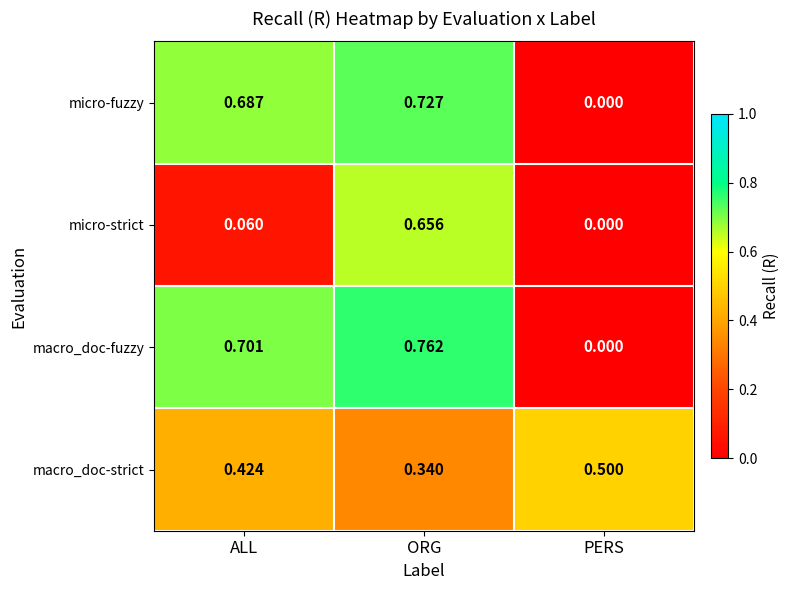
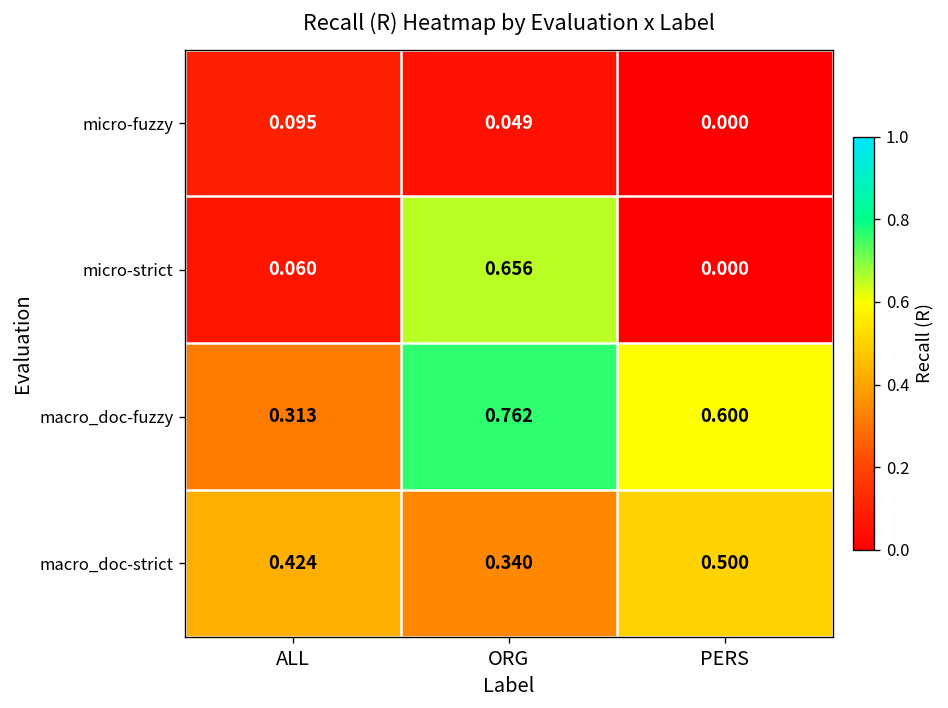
  {
    "micro-fuzzy": {
-     "ALL": 0.687,
-     "ORG": 0.727,
+     "ALL": 0.095,
+     "ORG": 0.049,
      "PERS": 0.000
    },
    "micro-strict": {
      "ALL": 0.060,
      "ORG": 0.656,
      "PERS": 0.000
    },
    "macro_doc-fuzzy": {
-     "ALL": 0.701,
+     "ALL": 0.313,
      "ORG": 0.762,
-     "PERS": 0.000
+     "PERS": 0.600
    },
    "macro_doc-strict": {
      "ALL": 0.424,
      "ORG": 0.340,
      "PERS": 0.500
    }
  }
